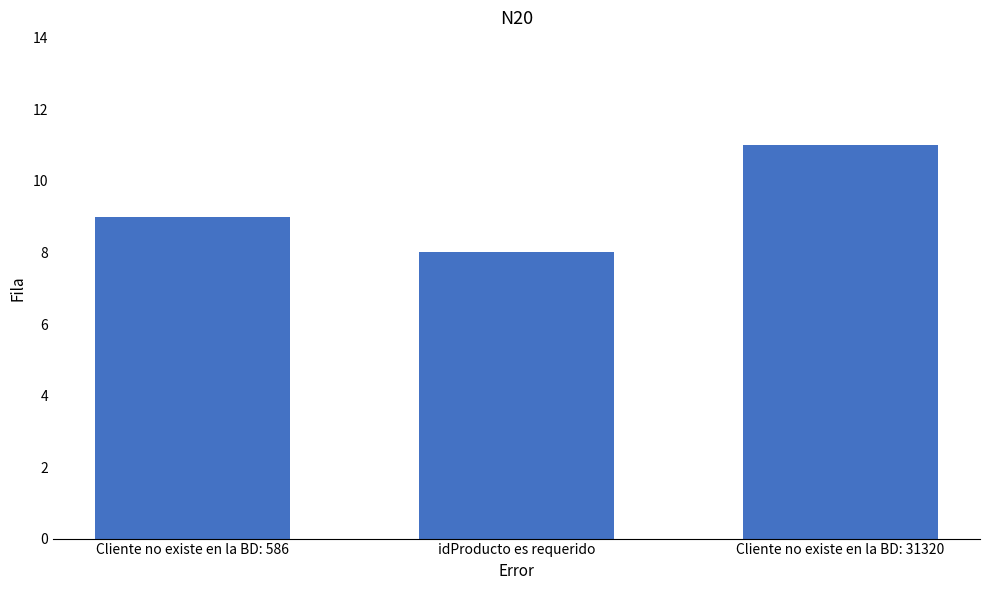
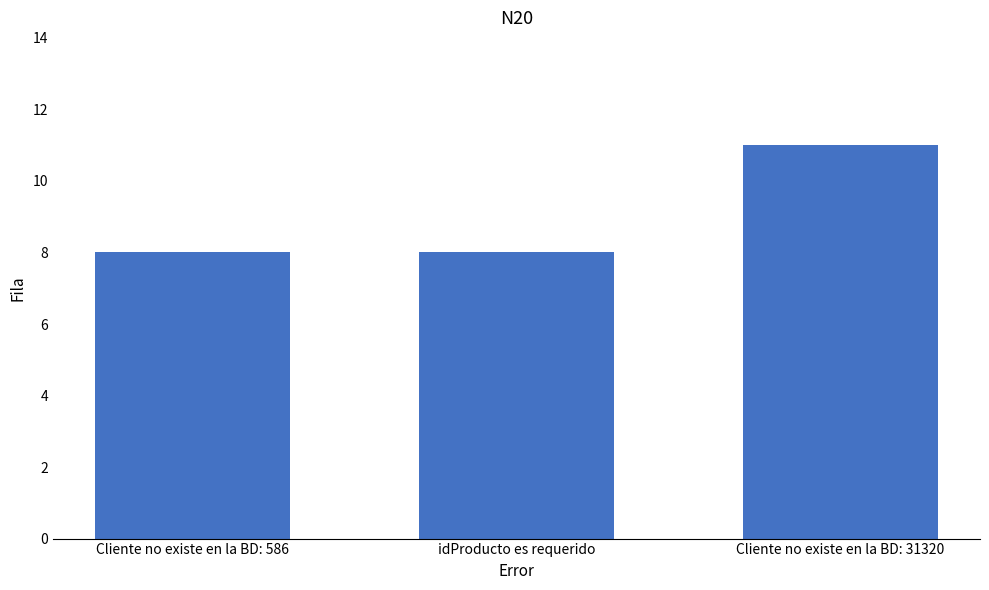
  {
-   "Cliente no existe en la BD: 586": 9,
+   "Cliente no existe en la BD: 586": 8,
    "idProducto es requerido": 8,
    "Cliente no existe en la BD: 31320": 11
  }
